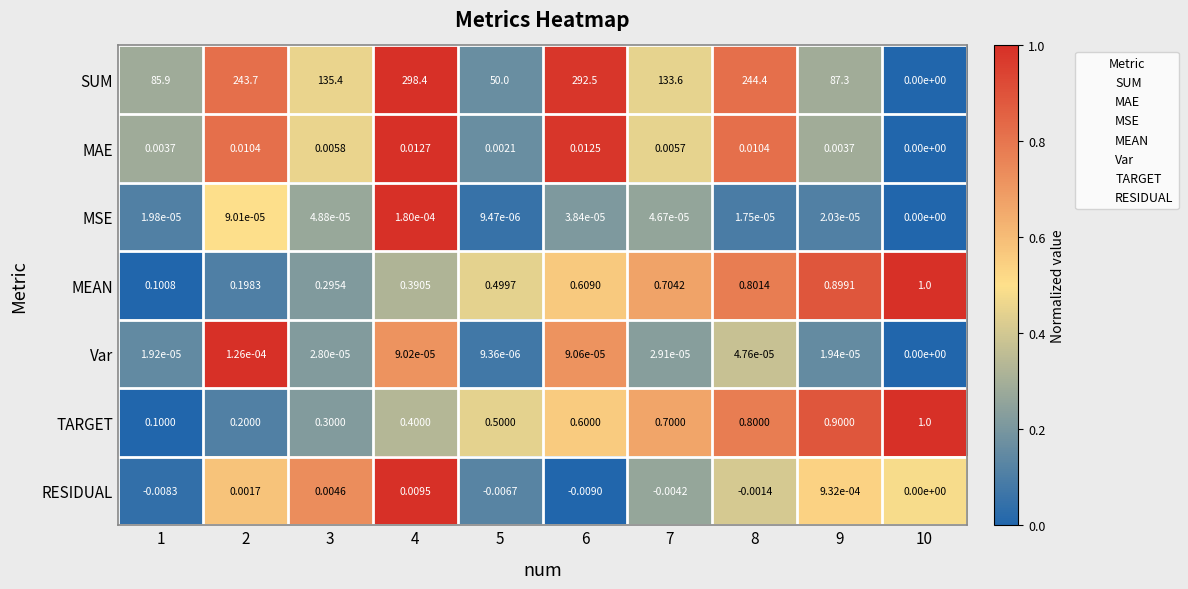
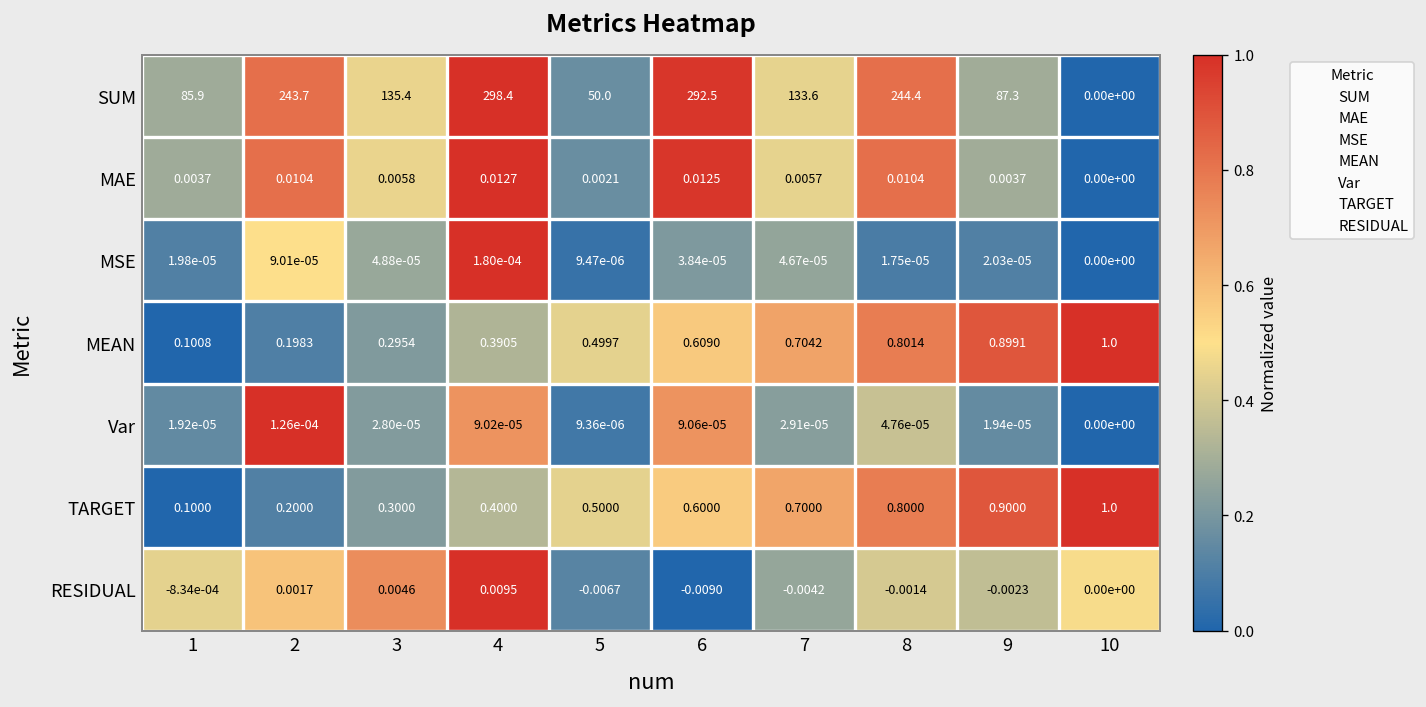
  {
    "SUM": {
      "1": "85.9",
      "2": "243.7",
      "3": "135.4",
      "4": "298.4",
      "5": "50.0",
      "6": "292.5",
      "7": "133.6",
      "8": "244.4",
      "9": "87.3",
      "10": "0.00e+00"
    },
    "MAE": {
      "1": "0.0037",
      "2": "0.0104",
      "3": "0.0058",
      "4": "0.0127",
      "5": "0.0021",
      "6": "0.0125",
      "7": "0.0057",
      "8": "0.0104",
      "9": "0.0037",
      "10": "0.00e+00"
    },
    "MSE": {
      "1": "1.98e-05",
      "2": "9.01e-05",
      "3": "4.88e-05",
      "4": "1.80e-04",
      "5": "9.47e-06",
      "6": "3.84e-05",
      "7": "4.67e-05",
      "8": "1.75e-05",
      "9": "2.03e-05",
      "10": "0.00e+00"
    },
    "MEAN": {
      "1": "0.1008",
      "2": "0.1983",
      "3": "0.2954",
      "4": "0.3905",
      "5": "0.4997",
      "6": "0.6090",
      "7": "0.7042",
      "8": "0.8014",
      "9": "0.8991",
      "10": "1.0"
    },
    "Var": {
      "1": "1.92e-05",
      "2": "1.26e-04",
      "3": "2.80e-05",
      "4": "9.02e-05",
      "5": "9.36e-06",
      "6": "9.06e-05",
      "7": "2.91e-05",
      "8": "4.76e-05",
      "9": "1.94e-05",
      "10": "0.00e+00"
    },
    "TARGET": {
      "1": "0.1000",
      "2": "0.2000",
      "3": "0.3000",
      "4": "0.4000",
      "5": "0.5000",
      "6": "0.6000",
      "7": "0.7000",
      "8": "0.8000",
      "9": "0.9000",
      "10": "1.0"
    },
    "RESIDUAL": {
-     "1": "-0.0083",
+     "1": "-8.34e-04",
      "2": "0.0017",
      "3": "0.0046",
      "4": "0.0095",
      "5": "-0.0067",
      "6": "-0.0090",
      "7": "-0.0042",
      "8": "-0.0014",
-     "9": "9.32e-04",
+     "9": "-0.0023",
      "10": "0.00e+00"
    }
  }
